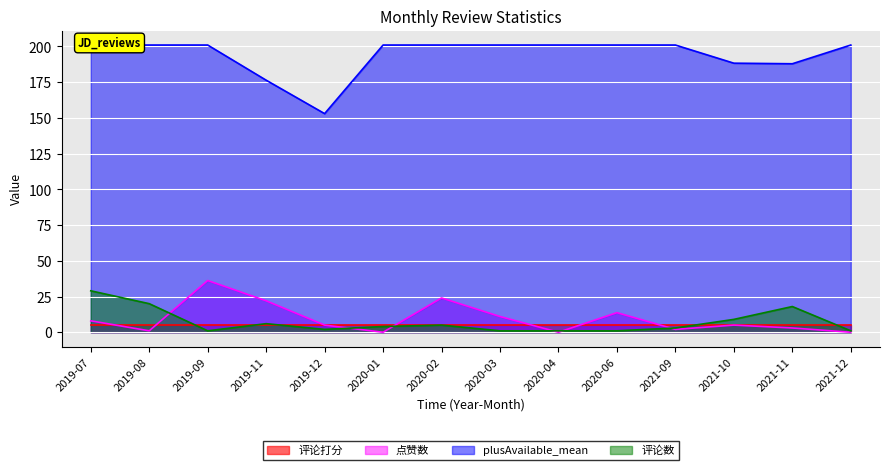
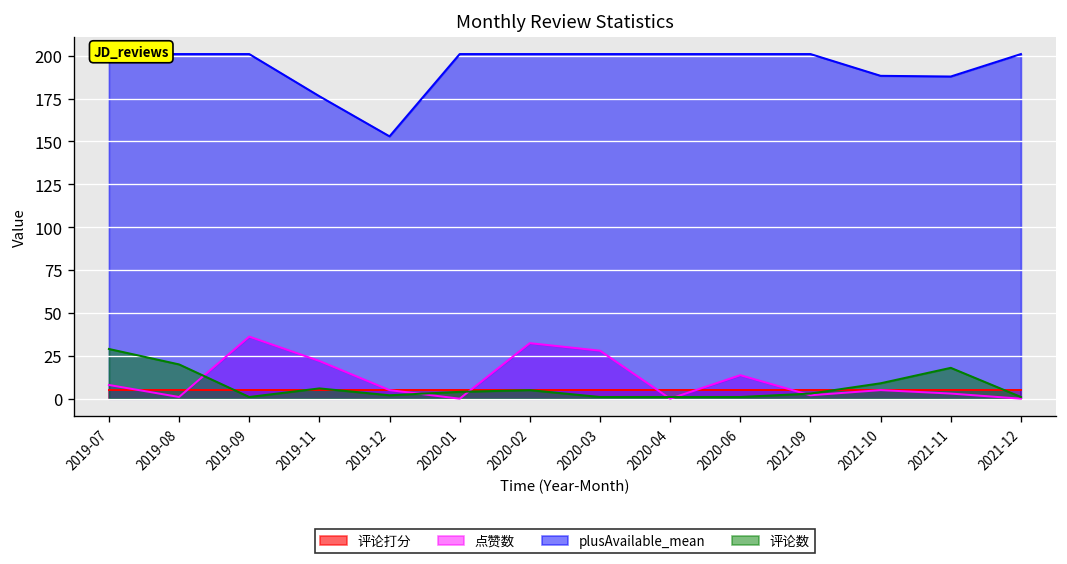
  {
    "评论打分": {
      "2019-07": 5,
      "2019-08": 5,
      "2019-09": 5,
      "2020-03": 5,
      "2020-04": 5,
      "2020-06": 5,
      "2021-09": 5,
      "2021-11": 5,
      "2021-12": 5
    },
    "点赞数": {
      "2019-07": 8,
      "2019-08": 1,
      "2019-09": 36,
      "2019-11": 22,
      "2020-01": 0,
-     "2020-02": 24,
-     "2020-03": 11,
+     "2020-02": 32,
+     "2020-03": 28,
      "2020-06": 14,
      "2021-11": 3
    },
    "plusAvailable_mean": {
      "2019-08": 201,
      "2019-09": 201,
      "2019-11": 176,
      "2019-12": 153,
      "2020-01": 201,
      "2020-02": 201,
      "2020-03": 201,
      "2020-04": 201,
      "2020-06": 201,
      "2021-09": 201,
      "2021-10": 188,
      "2021-11": 188,
      "2021-12": 201
    },
    "评论数": {
      "2019-07": 29,
      "2019-08": 20,
      "2019-09": 1,
      "2019-12": 2,
      "2020-03": 1,
      "2020-06": 1,
      "2021-10": 9,
      "2021-11": 18
    }
  }
